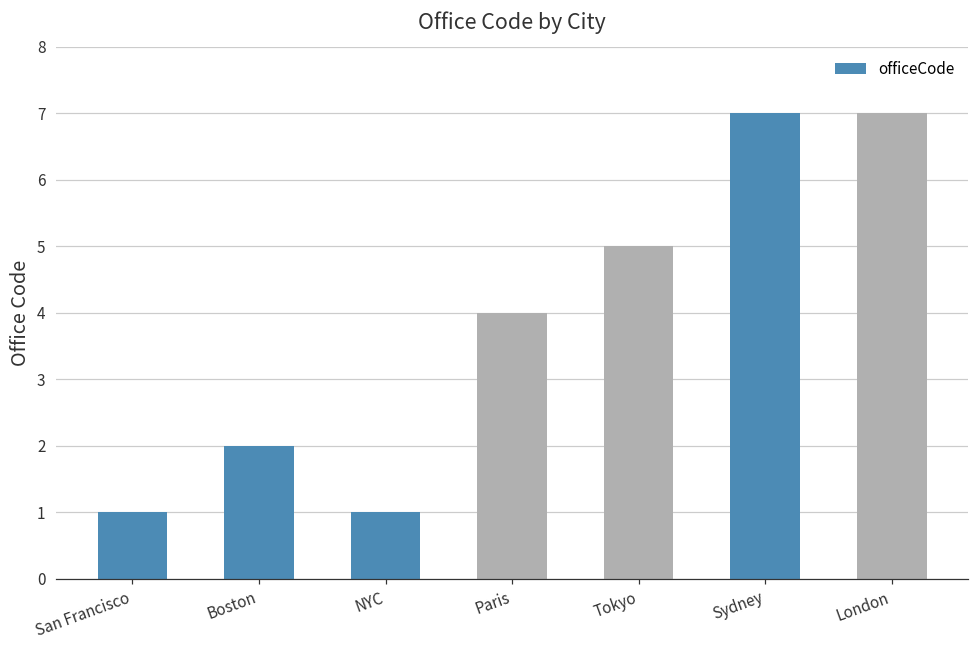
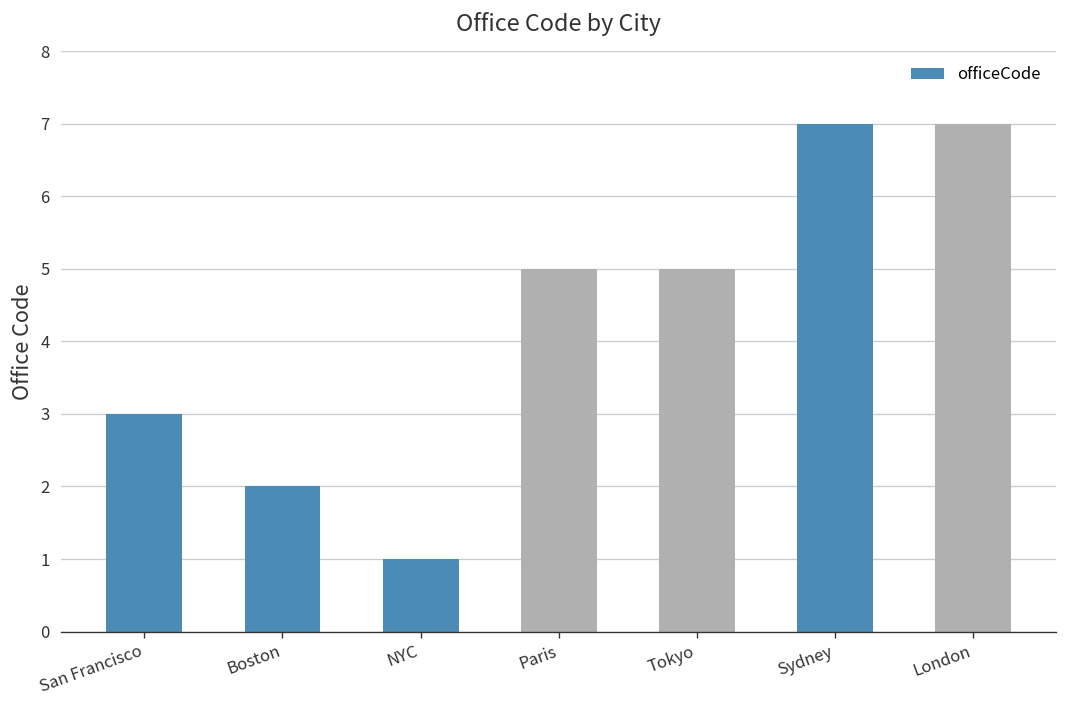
  {
-   "San Francisco": 1,
+   "San Francisco": 3,
    "Boston": 2,
    "NYC": 1,
-   "Paris": 4,
+   "Paris": 5,
    "Tokyo": 5,
    "Sydney": 7,
    "London": 7
  }
